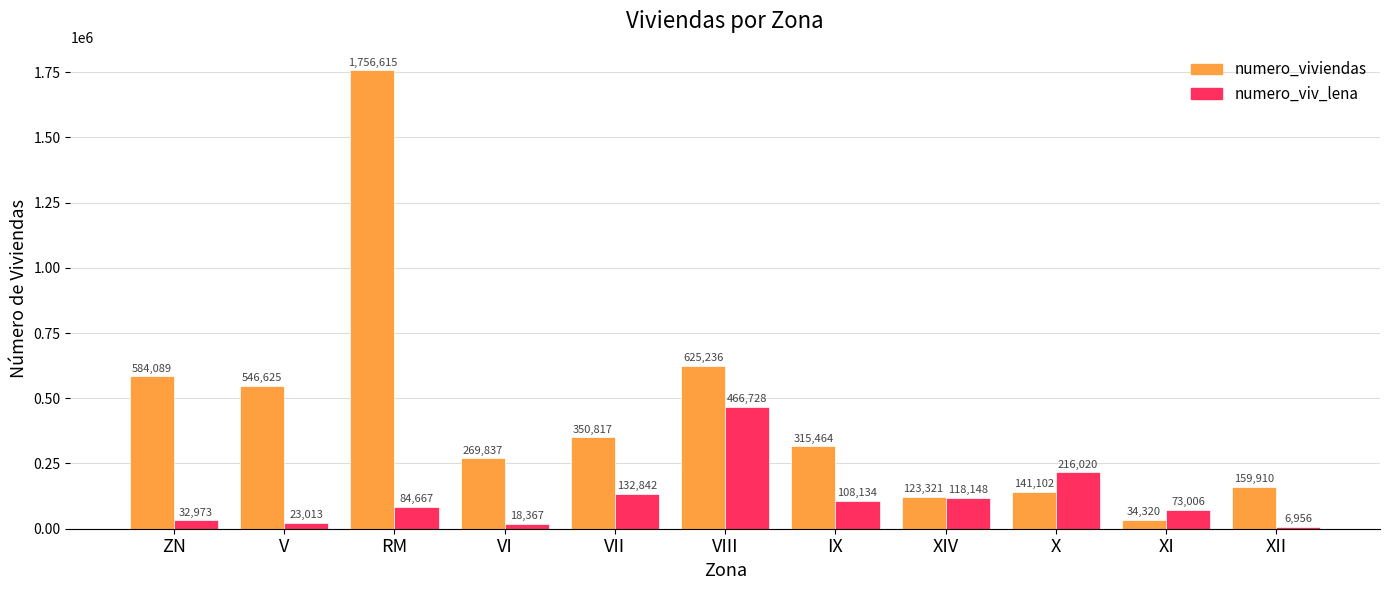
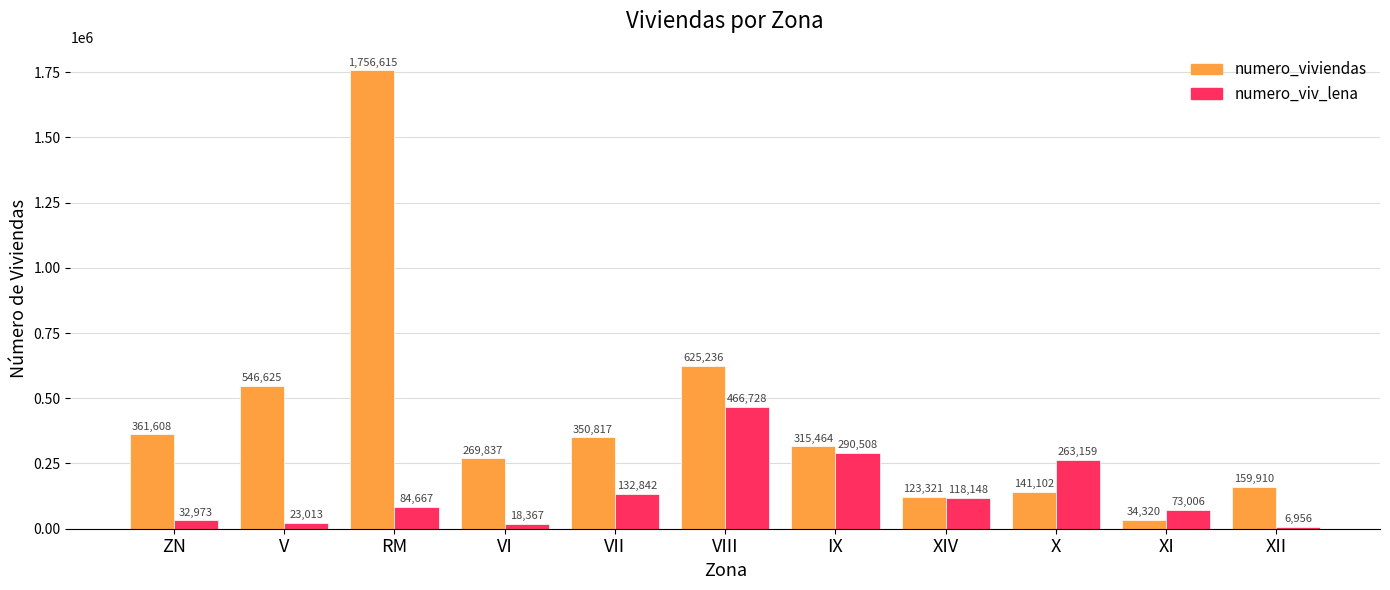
  {
    "numero_viviendas": {
-     "ZN": "584,089",
+     "ZN": "361,608",
      "V": "546,625",
      "RM": "1,756,615",
      "VI": "269,837",
      "VII": "350,817",
      "VIII": "625,236",
      "IX": "315,464",
      "XIV": "123,321",
      "X": "141,102",
      "XI": "34,320",
      "XII": "159,910"
    },
    "numero_viv_lena": {
      "ZN": "32,973",
      "V": "23,013",
      "RM": "84,667",
      "VI": "18,367",
      "VII": "132,842",
      "VIII": "466,728",
-     "IX": "108,134",
+     "IX": "290,508",
      "XIV": "118,148",
-     "X": "216,020",
+     "X": "263,159",
      "XI": "73,006",
      "XII": "6,956"
    }
  }
